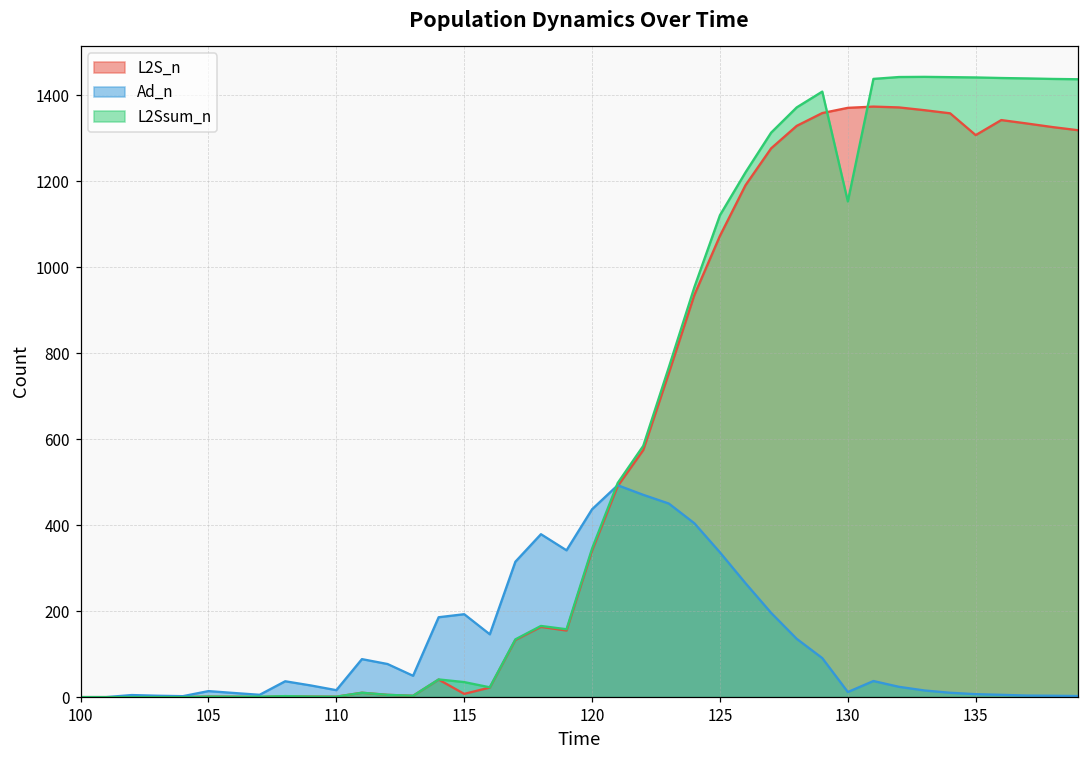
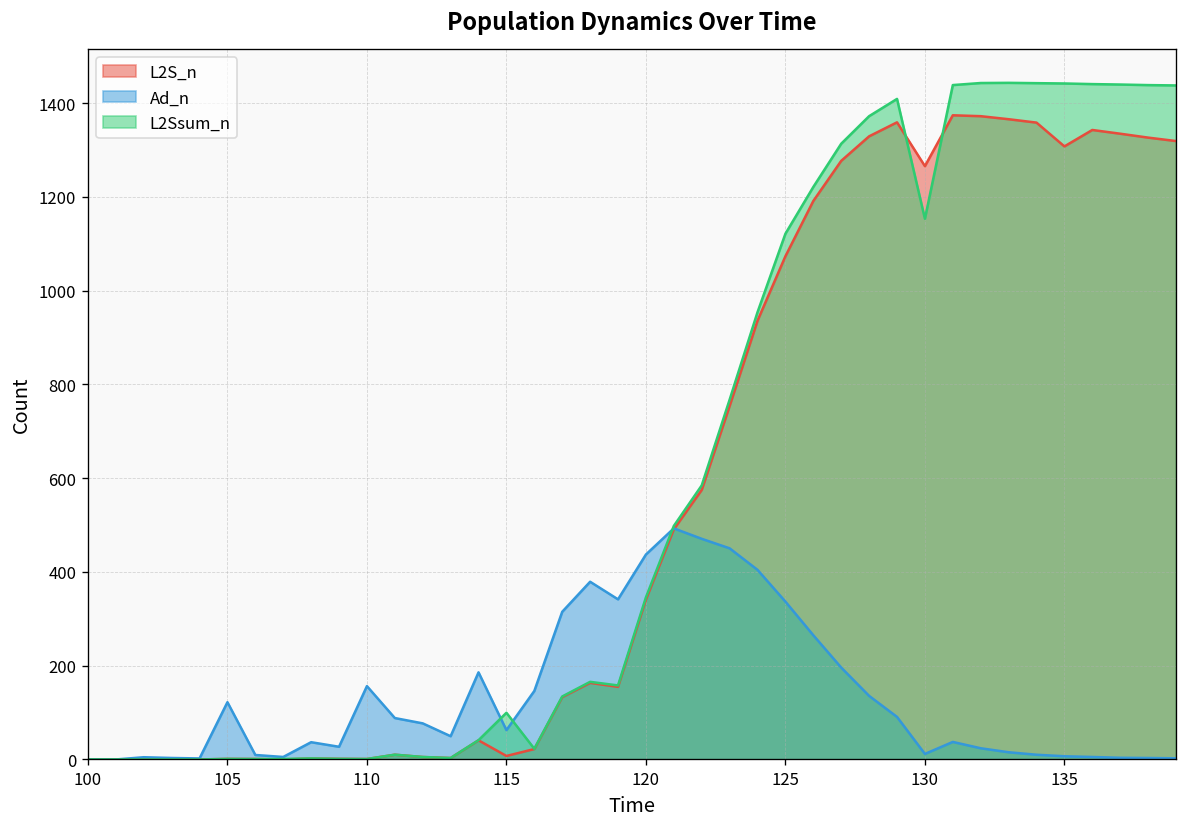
  {
    "L2S_n": {
      "115": 10,
      "125": 1070,
-     "130": 1370,
+     "130": 1270,
      "135": 1310
    },
    "Ad_n": {
-     "105": 10,
-     "110": 20,
-     "115": 190,
+     "105": 120,
+     "110": 160,
+     "115": 60,
      "120": 440,
      "125": 340,
      "130": 10,
      "135": 10
    },
    "L2Ssum_n": {
-     "115": 30,
+     "115": 100,
      "125": 1120,
      "130": 1150,
      "135": 1440
    }
  }
